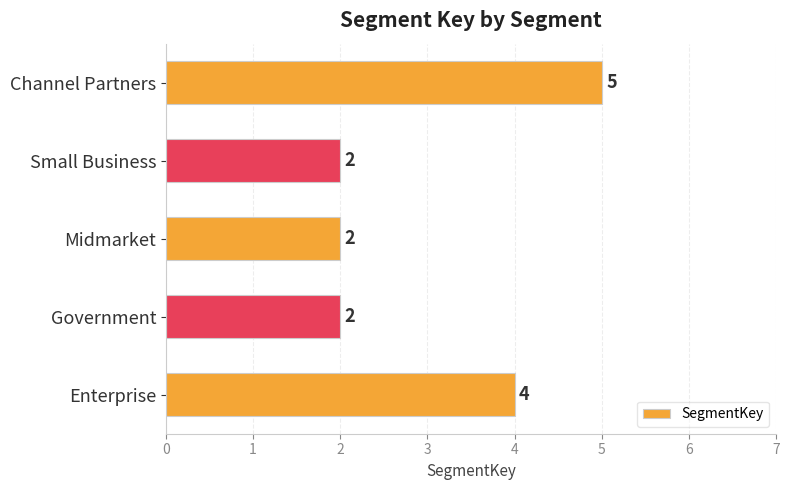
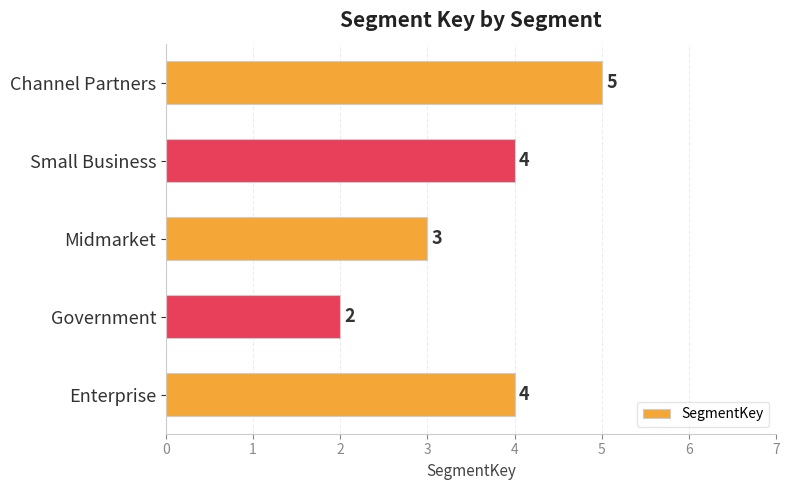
  {
    "Channel Partners": 5,
-   "Small Business": 2,
-   "Midmarket": 2,
+   "Small Business": 4,
+   "Midmarket": 3,
    "Government": 2,
    "Enterprise": 4
  }
